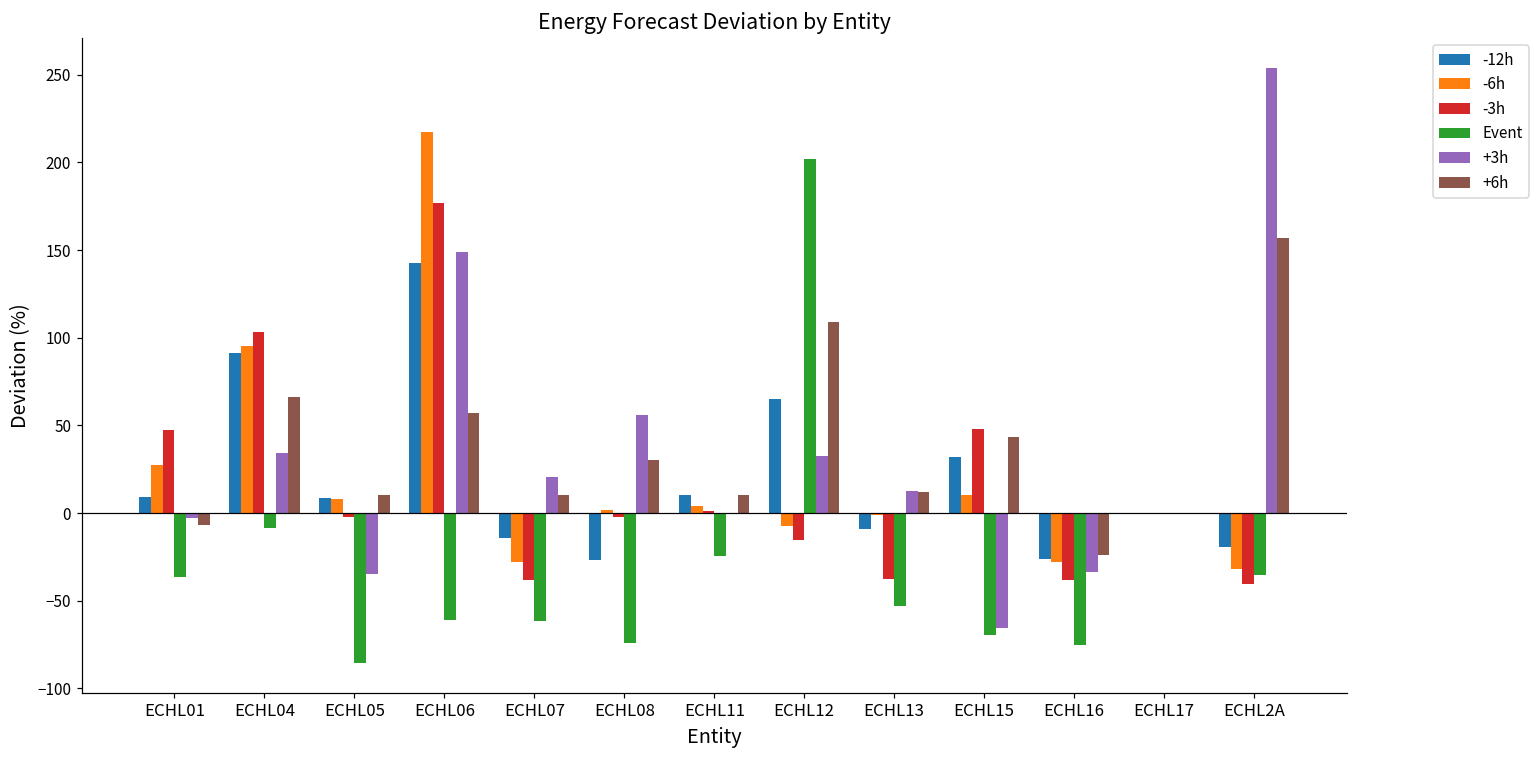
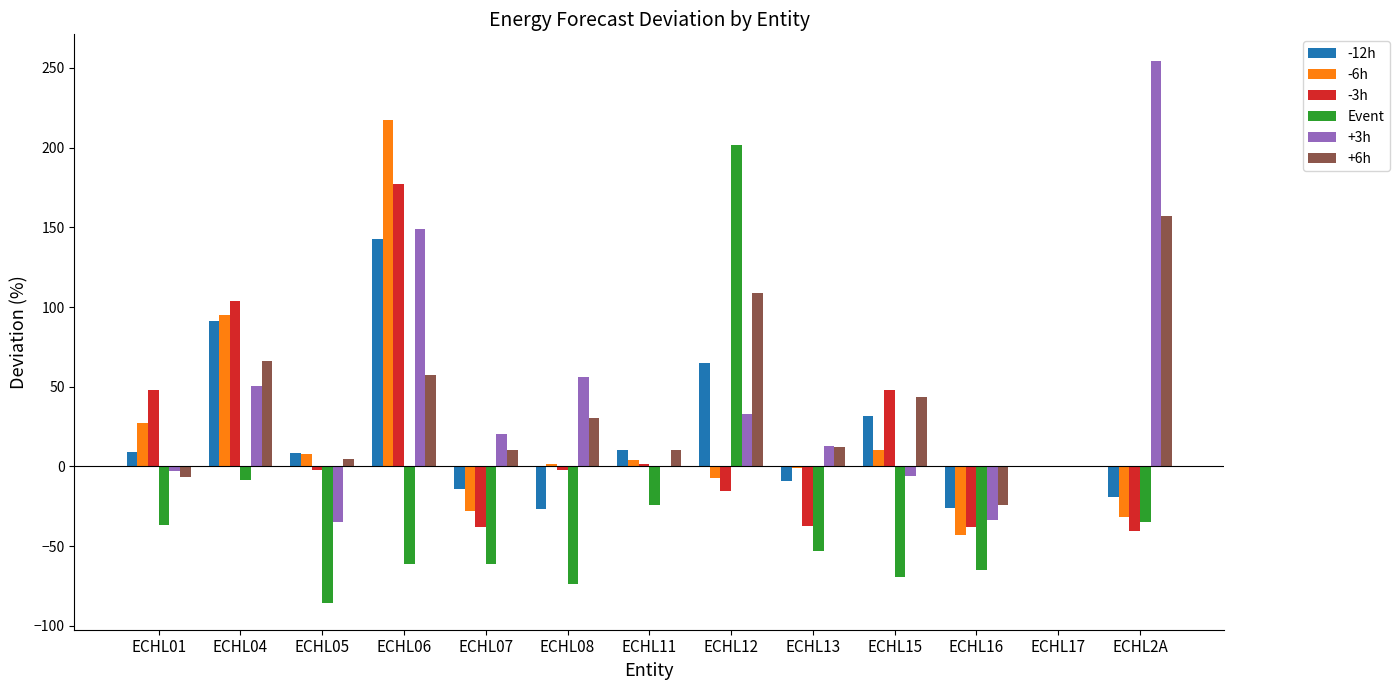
  {
    "-12h": {
      "ECHL01": 9,
      "ECHL04": 91,
      "ECHL05": 8,
      "ECHL06": 143,
      "ECHL07": -14,
      "ECHL08": -27,
      "ECHL11": 11,
      "ECHL12": 65,
      "ECHL13": -9,
      "ECHL15": 32,
      "ECHL16": -26,
      "ECHL17": 0,
      "ECHL2A": -19
    },
    "-6h": {
      "ECHL01": 27,
      "ECHL04": 95,
      "ECHL05": 8,
      "ECHL06": 217,
      "ECHL07": -28,
      "ECHL08": 2,
      "ECHL11": 4,
      "ECHL12": -7,
      "ECHL15": 11,
-     "ECHL16": -28,
+     "ECHL16": -43,
      "ECHL17": 0,
      "ECHL2A": -32
    },
    "-3h": {
      "ECHL01": 48,
      "ECHL04": 104,
      "ECHL05": -2,
      "ECHL06": 177,
      "ECHL07": -38,
      "ECHL08": -2,
      "ECHL12": -15,
      "ECHL13": -38,
      "ECHL15": 48,
      "ECHL16": -38,
      "ECHL17": 0,
      "ECHL2A": -40
    },
    "Event": {
      "ECHL01": -36,
      "ECHL04": -8,
      "ECHL05": -85,
      "ECHL06": -61,
      "ECHL07": -61,
      "ECHL08": -74,
      "ECHL11": -24,
      "ECHL12": 202,
      "ECHL13": -53,
      "ECHL15": -69,
-     "ECHL16": -75,
+     "ECHL16": -65,
      "ECHL17": 0,
      "ECHL2A": -35
    },
    "+3h": {
      "ECHL01": -3,
-     "ECHL04": 34,
+     "ECHL04": 50,
      "ECHL05": -35,
      "ECHL06": 149,
      "ECHL07": 20,
      "ECHL08": 56,
      "ECHL12": 33,
      "ECHL13": 13,
-     "ECHL15": -66,
+     "ECHL15": -6,
      "ECHL16": -33,
      "ECHL17": 0,
      "ECHL2A": 254
    },
    "+6h": {
      "ECHL01": -7,
      "ECHL04": 66,
-     "ECHL05": 10,
+     "ECHL05": 5,
      "ECHL06": 57,
      "ECHL07": 10,
      "ECHL08": 30,
      "ECHL11": 10,
      "ECHL12": 109,
      "ECHL13": 12,
      "ECHL15": 43,
      "ECHL16": -24,
      "ECHL17": 0,
      "ECHL2A": 157
    }
  }
